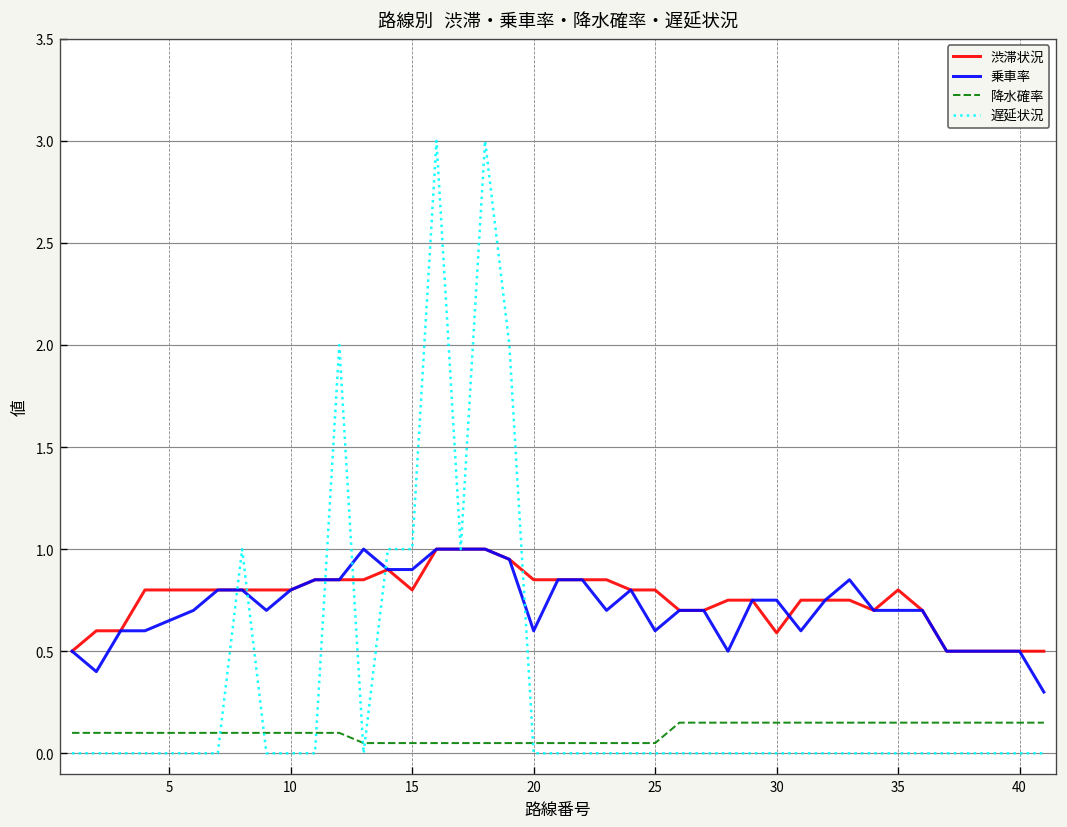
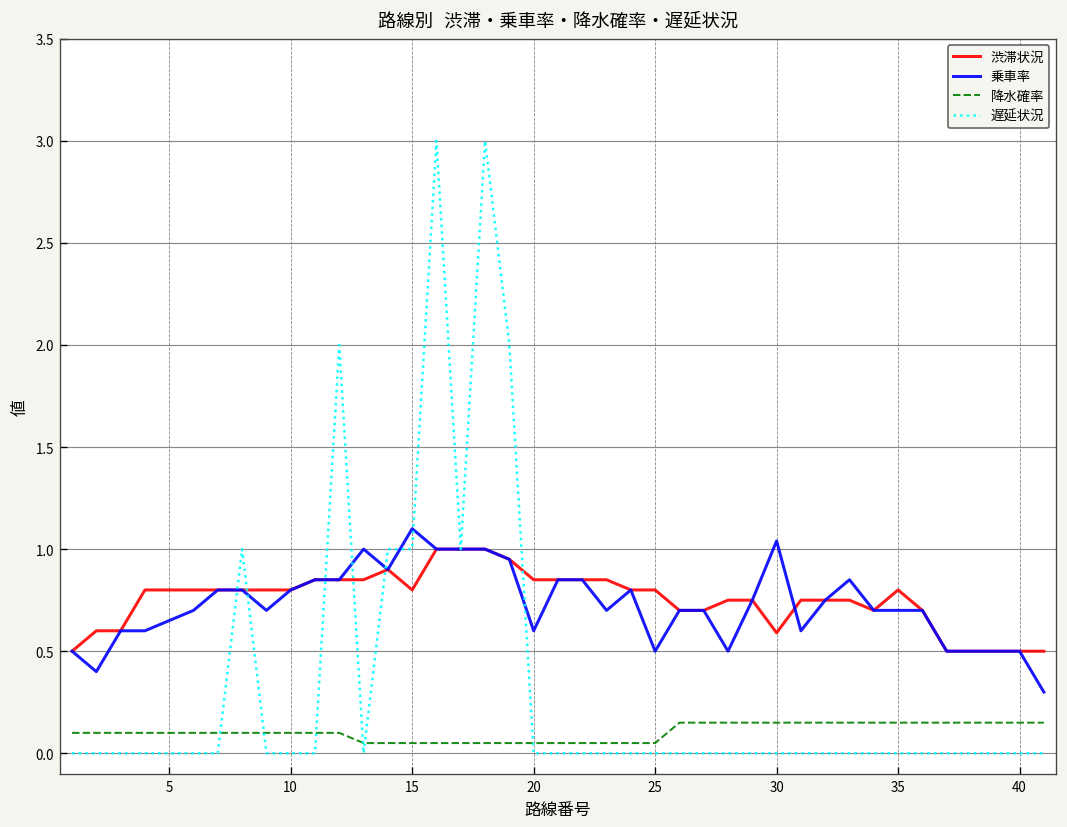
  {
    "渋滞状況": {
      "15": 0.80,
      "20": 0.85,
      "25": 0.80,
      "30": 0.59,
      "35": 0.80
    },
    "乗車率": {
-     "15": 0.9,
+     "15": 1.1,
      "20": 0.60,
-     "25": 0.6,
-     "30": 0.75,
+     "25": 0.5,
+     "30": 1.04,
      "35": 0.70
    },
    "降水確率": {
      "10": 0.10,
      "15": 0.05,
      "20": 0.05,
      "25": 0.05,
      "30": 0.15,
      "35": 0.15,
      "40": 0.15
    },
    "遅延状況": {
      "10": 0.00,
      "15": 1.00,
      "20": 0.00,
      "25": 0.00,
      "30": 0.00,
      "35": 0.00,
      "40": 0.00
    }
  }
